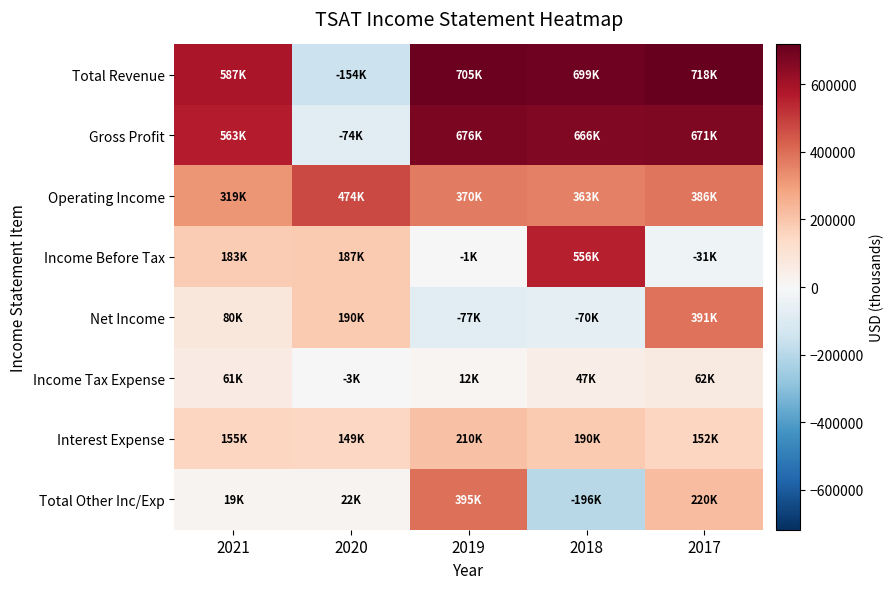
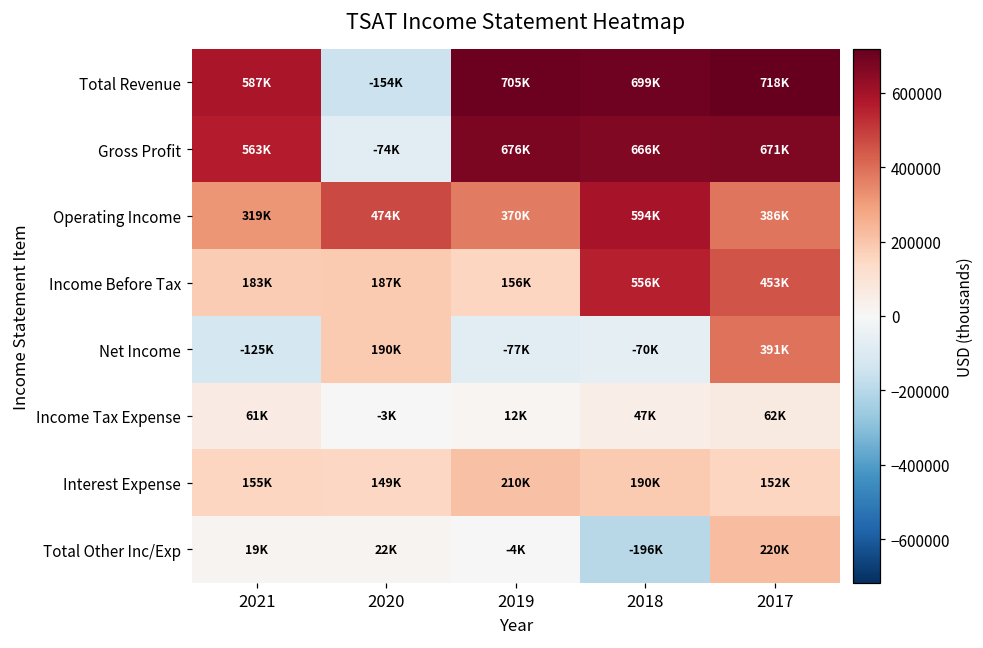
  {
    "Total Revenue": {
      "2021": "587K",
      "2020": "-154K",
      "2019": "705K",
      "2018": "699K",
      "2017": "718K"
    },
    "Gross Profit": {
      "2021": "563K",
      "2020": "-74K",
      "2019": "676K",
      "2018": "666K",
      "2017": "671K"
    },
    "Operating Income": {
      "2021": "319K",
      "2020": "474K",
      "2019": "370K",
-     "2018": "363K",
+     "2018": "594K",
      "2017": "386K"
    },
    "Income Before Tax": {
      "2021": "183K",
      "2020": "187K",
-     "2019": "-1K",
+     "2019": "156K",
      "2018": "556K",
-     "2017": "-31K"
+     "2017": "453K"
    },
    "Net Income": {
-     "2021": "80K",
+     "2021": "-125K",
      "2020": "190K",
      "2019": "-77K",
      "2018": "-70K",
      "2017": "391K"
    },
    "Income Tax Expense": {
      "2021": "61K",
      "2020": "-3K",
      "2019": "12K",
      "2018": "47K",
      "2017": "62K"
    },
    "Interest Expense": {
      "2021": "155K",
      "2020": "149K",
      "2019": "210K",
      "2018": "190K",
      "2017": "152K"
    },
    "Total Other Inc/Exp": {
      "2021": "19K",
      "2020": "22K",
-     "2019": "395K",
+     "2019": "-4K",
      "2018": "-196K",
      "2017": "220K"
    }
  }
